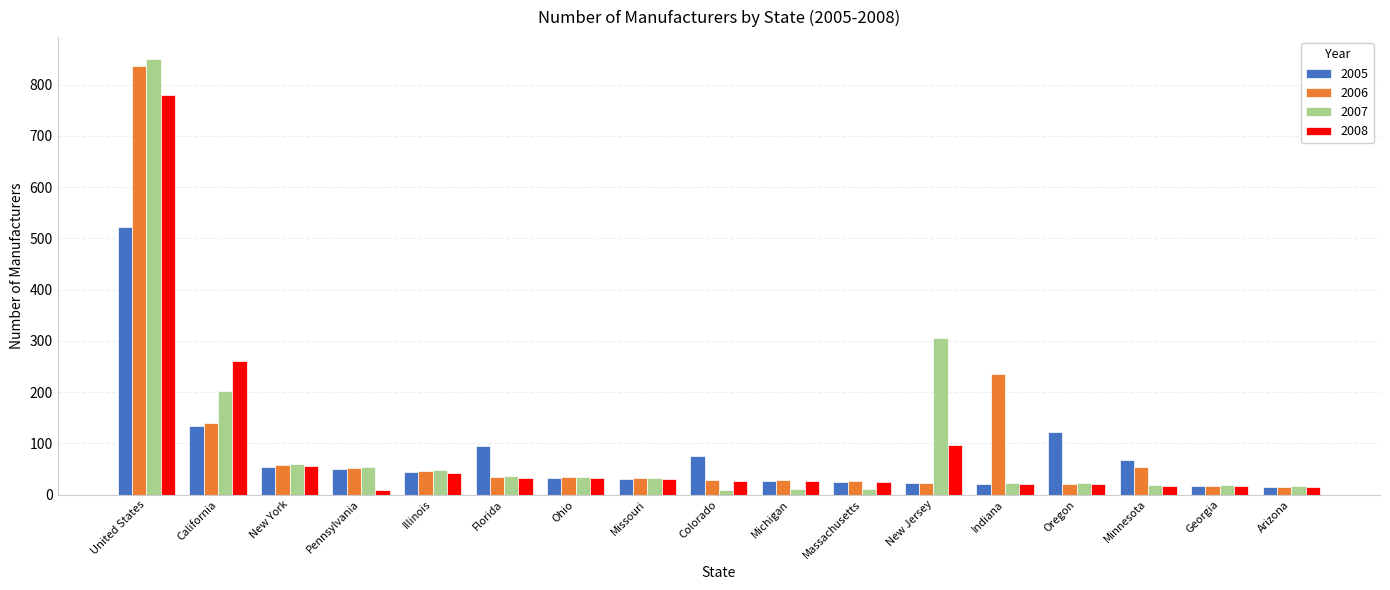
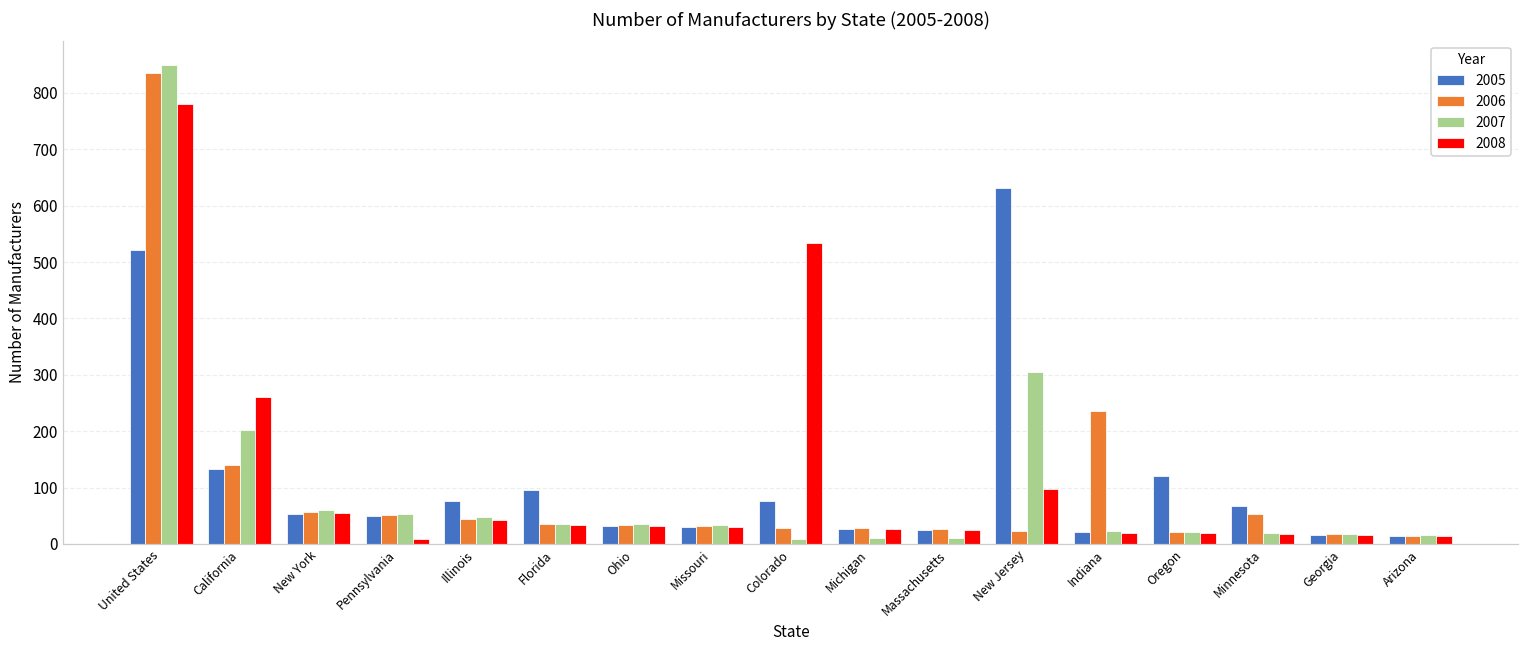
  {
    "2005": {
      "United States": 520,
      "California": 130,
      "New York": 50,
      "Pennsylvania": 50,
-     "Illinois": 40,
+     "Illinois": 80,
      "Florida": 100,
      "Ohio": 30,
      "Missouri": 30,
      "Colorado": 80,
      "Michigan": 30,
      "Massachusetts": 30,
-     "New Jersey": 20,
+     "New Jersey": 630,
      "Indiana": 20,
      "Oregon": 120,
      "Minnesota": 70,
      "Georgia": 20,
      "Arizona": 10
    },
    "2006": {
      "United States": 840,
      "California": 140,
      "New York": 60,
      "Pennsylvania": 50,
      "Illinois": 50,
      "Florida": 40,
      "Ohio": 30,
      "Missouri": 30,
      "Colorado": 30,
      "Michigan": 30,
      "Massachusetts": 30,
      "New Jersey": 20,
      "Indiana": 240,
      "Oregon": 20,
      "Minnesota": 50,
      "Georgia": 20,
      "Arizona": 20
    },
    "2007": {
      "United States": 850,
      "California": 200,
      "New York": 60,
      "Pennsylvania": 50,
      "Illinois": 50,
      "Florida": 40,
      "Ohio": 40,
      "Missouri": 30,
      "Colorado": 10,
      "Michigan": 10,
      "Massachusetts": 10,
      "New Jersey": 310,
      "Indiana": 20,
      "Oregon": 20,
      "Minnesota": 20,
      "Georgia": 20,
      "Arizona": 20
    },
    "2008": {
      "United States": 780,
      "California": 260,
      "New York": 60,
      "Pennsylvania": 10,
      "Illinois": 40,
      "Florida": 30,
      "Ohio": 30,
      "Missouri": 30,
-     "Colorado": 30,
+     "Colorado": 530,
      "Michigan": 30,
      "Massachusetts": 20,
      "New Jersey": 100,
      "Indiana": 20,
      "Oregon": 20,
      "Minnesota": 20,
      "Georgia": 20,
      "Arizona": 10
    }
  }
